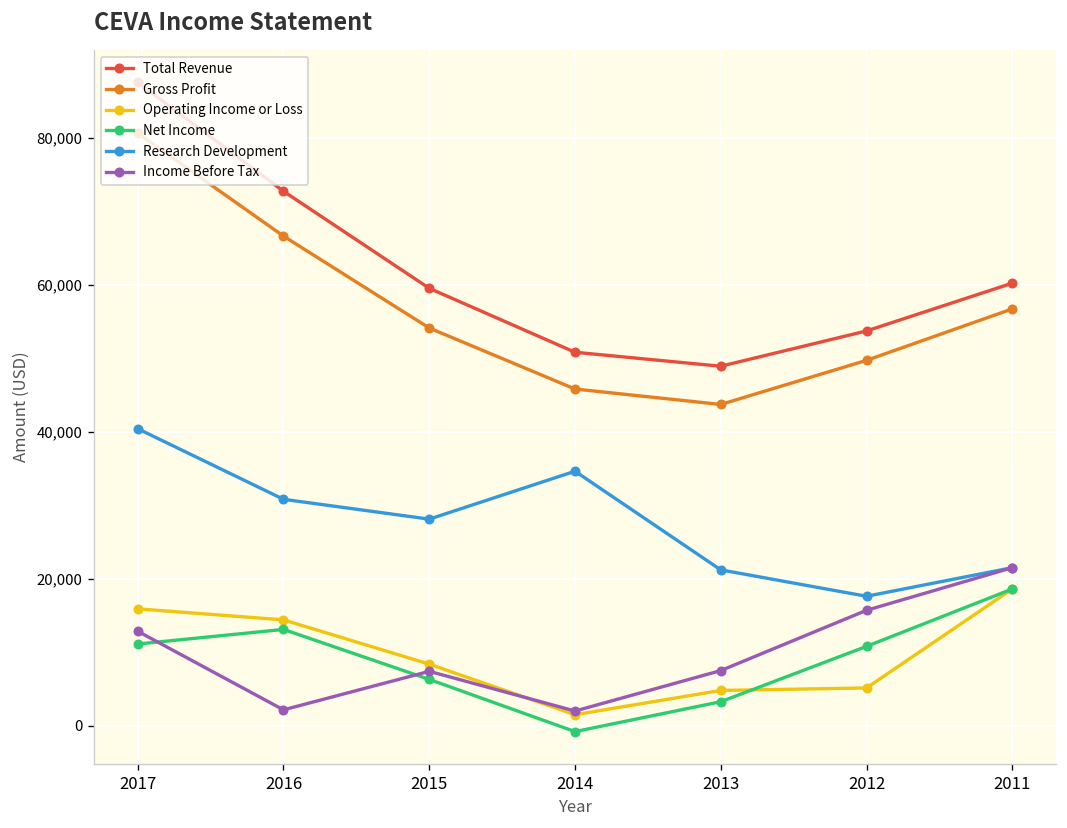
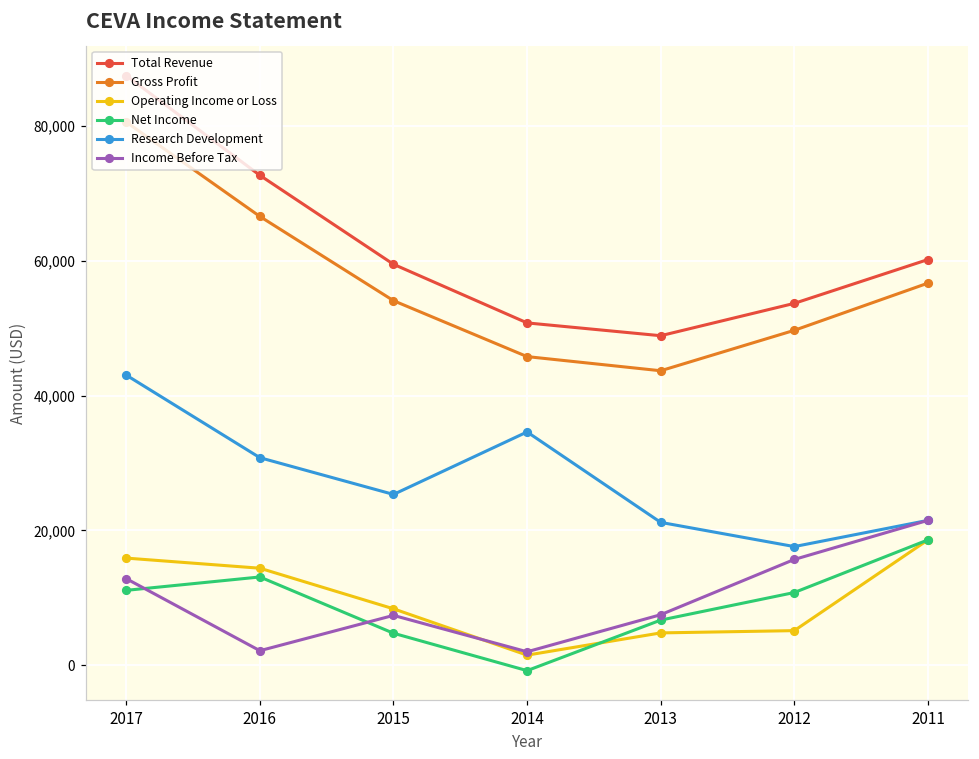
  {
    "Operating Income or Loss": {
      "2017": "16,000",
      "2016": "14,000",
      "2015": "8,000",
      "2014": "2,000",
      "2013": "5,000",
      "2012": "5,000"
    },
    "Net Income": {
      "2017": "11,000",
      "2016": "13,000",
-     "2015": "6,000",
+     "2015": "5,000",
      "2014": "-1,000",
-     "2013": "3,000",
+     "2013": "7,000",
      "2012": "11,000"
    },
    "Research Development": {
-     "2017": "40,000",
+     "2017": "43,000",
      "2016": "31,000",
-     "2015": "28,000",
+     "2015": "25,000",
      "2014": "35,000",
      "2013": "21,000",
      "2012": "18,000"
    },
    "Income Before Tax": {
      "2017": "13,000",
      "2016": "2,000",
      "2015": "7,000",
      "2014": "2,000",
      "2013": "8,000",
      "2012": "16,000"
    }
  }
